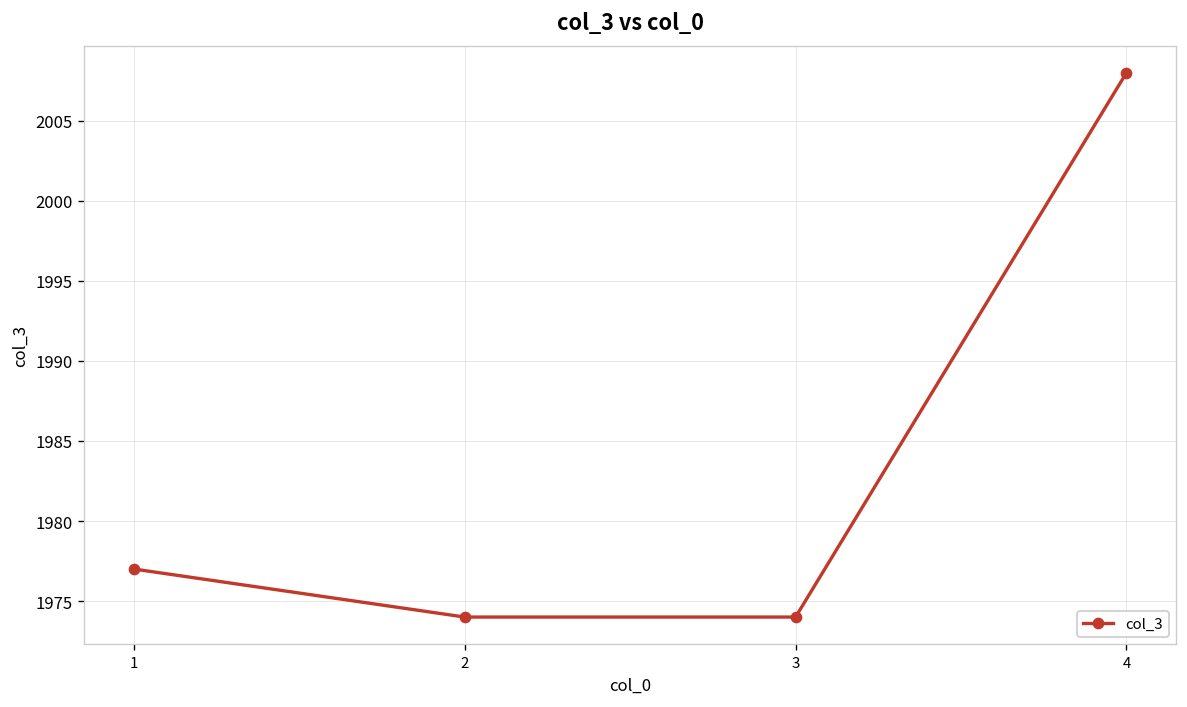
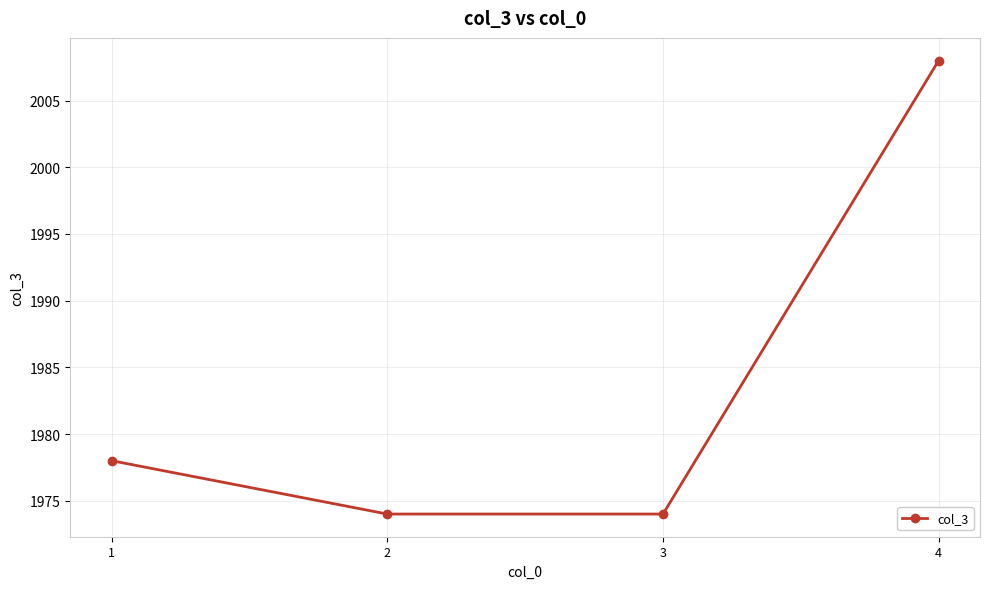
  {
-   "1": 1977,
+   "1": 1978,
    "2": 1974,
    "3": 1974,
    "4": 2008
  }
